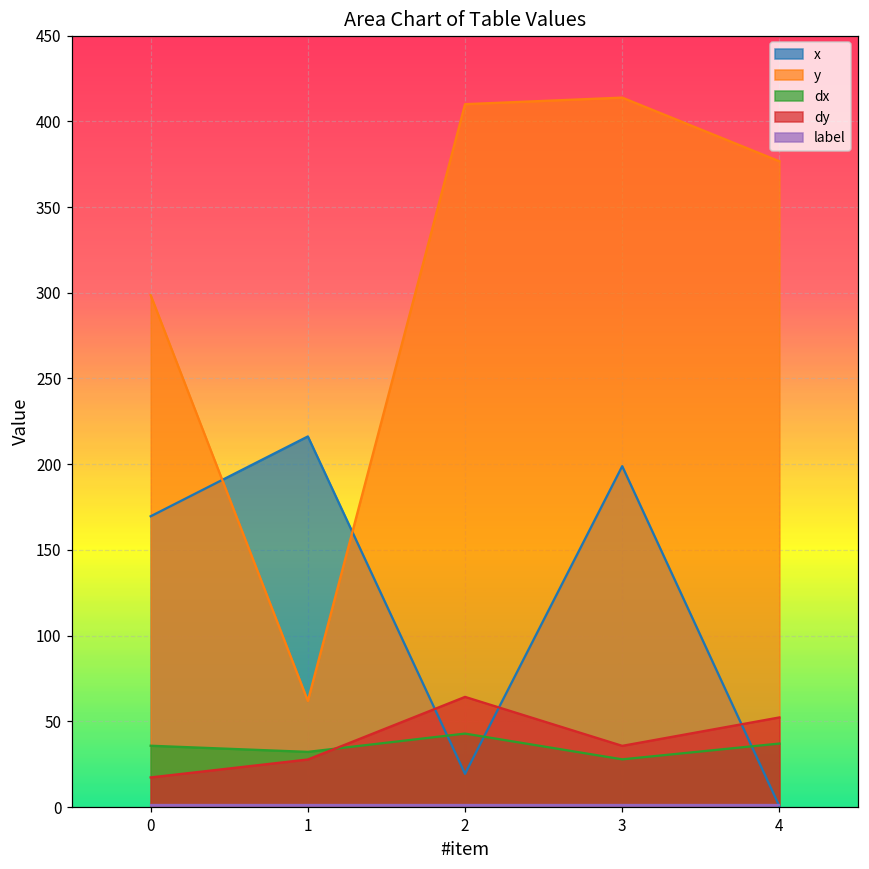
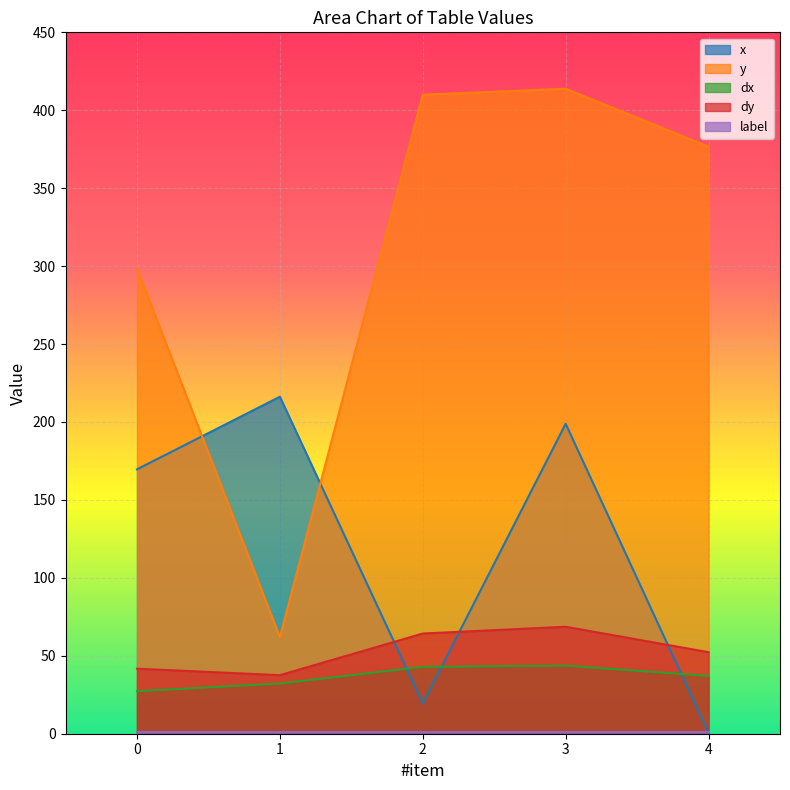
  {
    "x": {
      "0": 170,
      "1": 216,
      "2": 19,
      "3": 199
    },
    "y": {
      "0": 299,
      "1": 62,
      "2": 410,
      "3": 414,
      "4": 377
    },
    "dx": {
-     "0": 36,
+     "0": 27,
      "1": 32,
      "2": 43,
-     "3": 28,
+     "3": 44,
      "4": 37
    },
    "dy": {
-     "0": 17,
-     "1": 28,
+     "0": 42,
+     "1": 38,
      "2": 64,
-     "3": 36,
+     "3": 69,
      "4": 52
    },
    "label": {
      "0": 1,
      "1": 1,
      "2": 1,
      "3": 1
    }
  }
